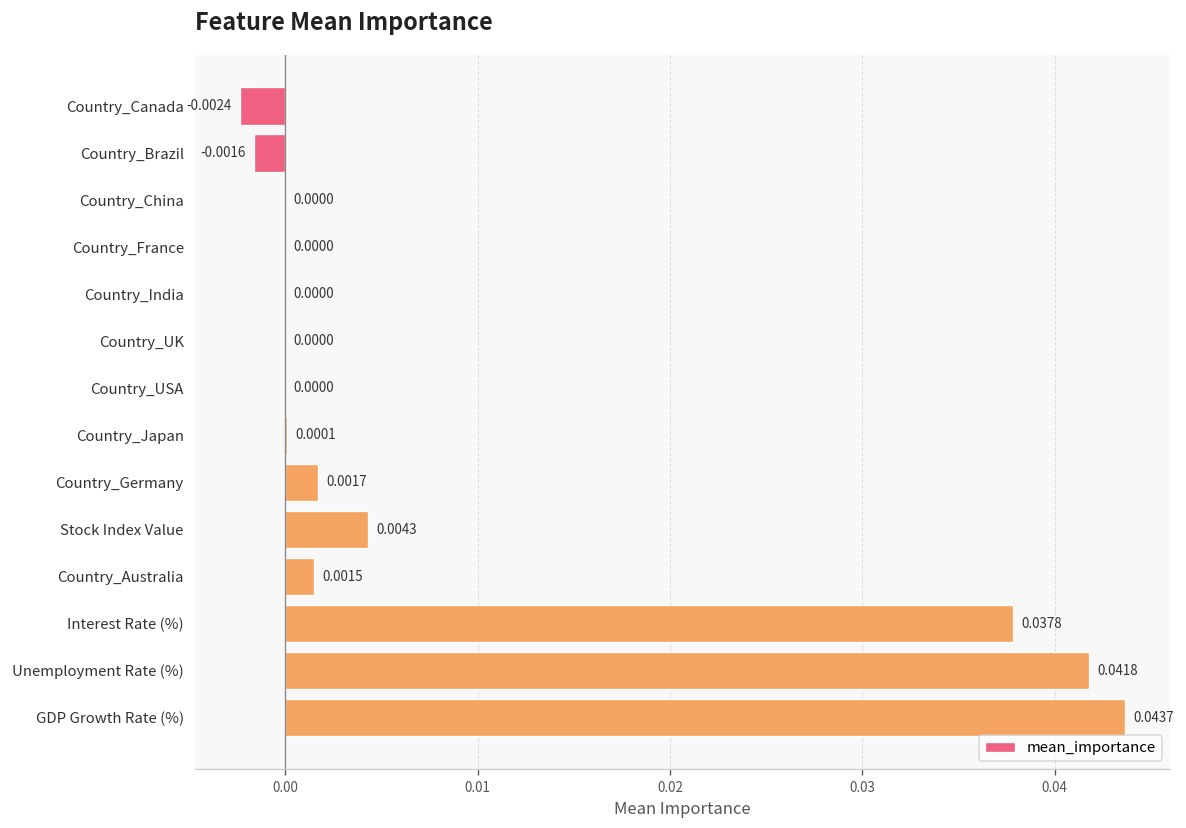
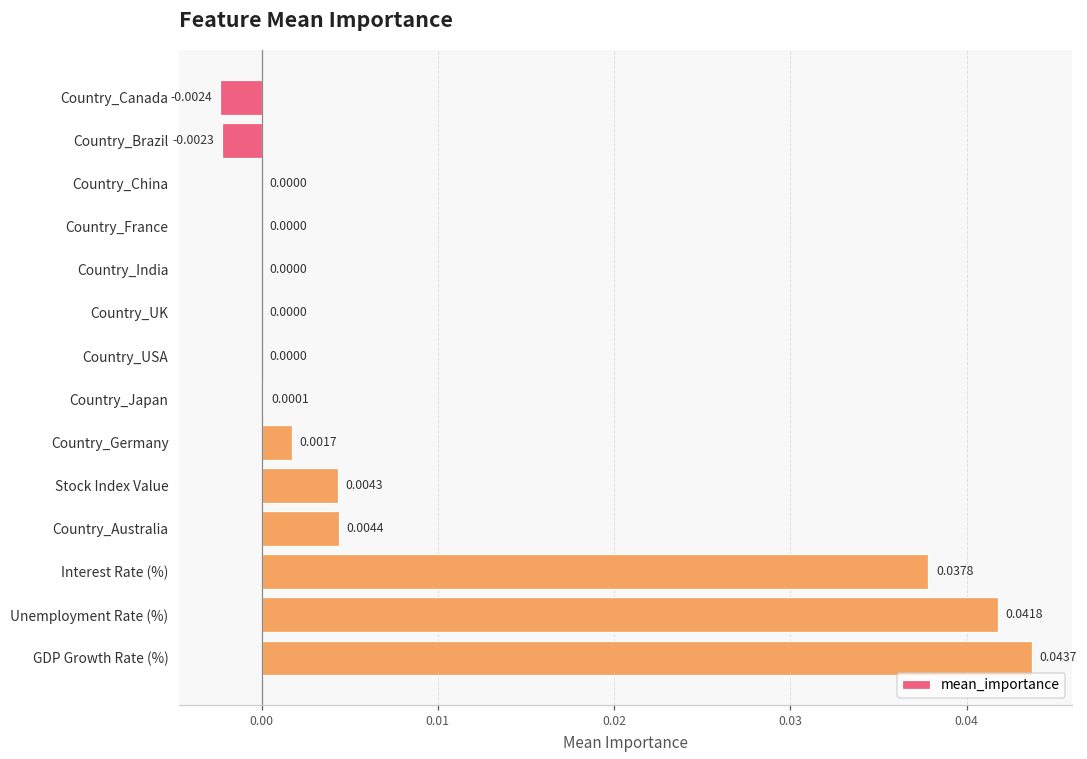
  {
    "Country_Canada": -0.0024,
-   "Country_Brazil": -0.0016,
+   "Country_Brazil": -0.0023,
    "Country_China": 0.0000,
    "Country_France": 0.0000,
    "Country_India": 0.0000,
    "Country_UK": 0.0000,
    "Country_USA": 0.0000,
    "Country_Japan": 0.0001,
    "Country_Germany": 0.0017,
    "Stock Index Value": 0.0043,
-   "Country_Australia": 0.0015,
+   "Country_Australia": 0.0044,
    "Interest Rate (%)": 0.0378,
    "Unemployment Rate (%)": 0.0418,
    "GDP Growth Rate (%)": 0.0437
  }
